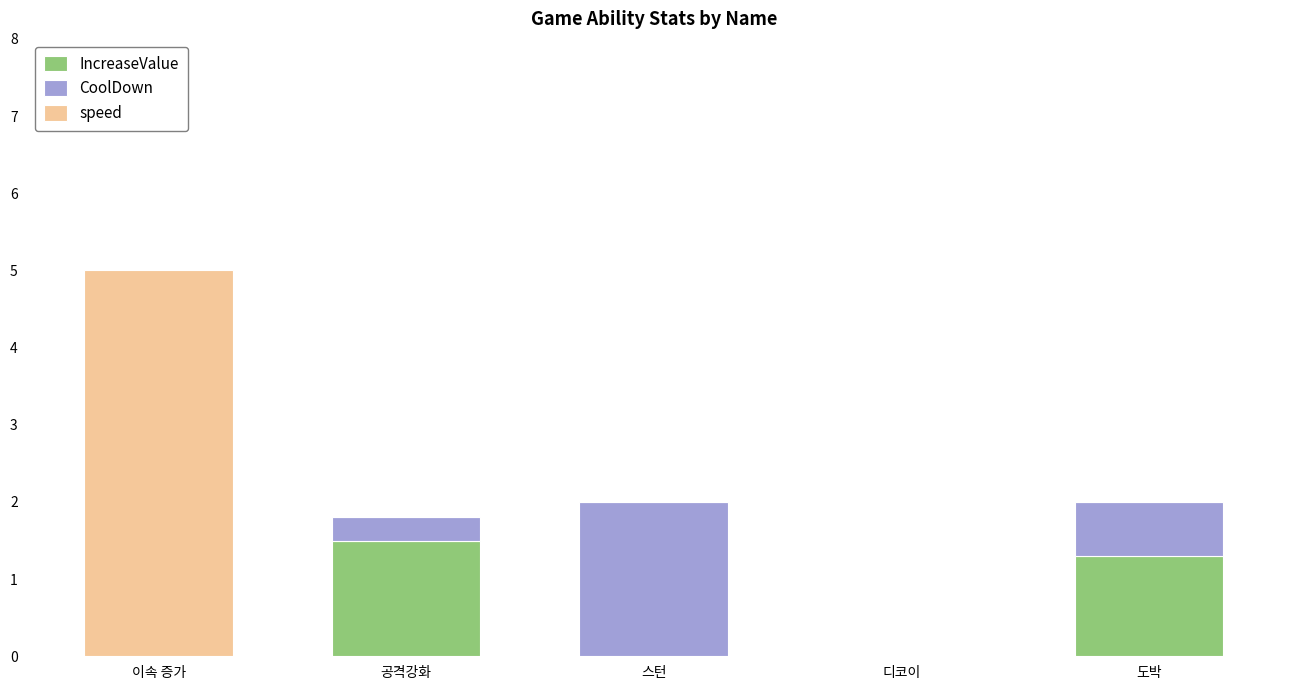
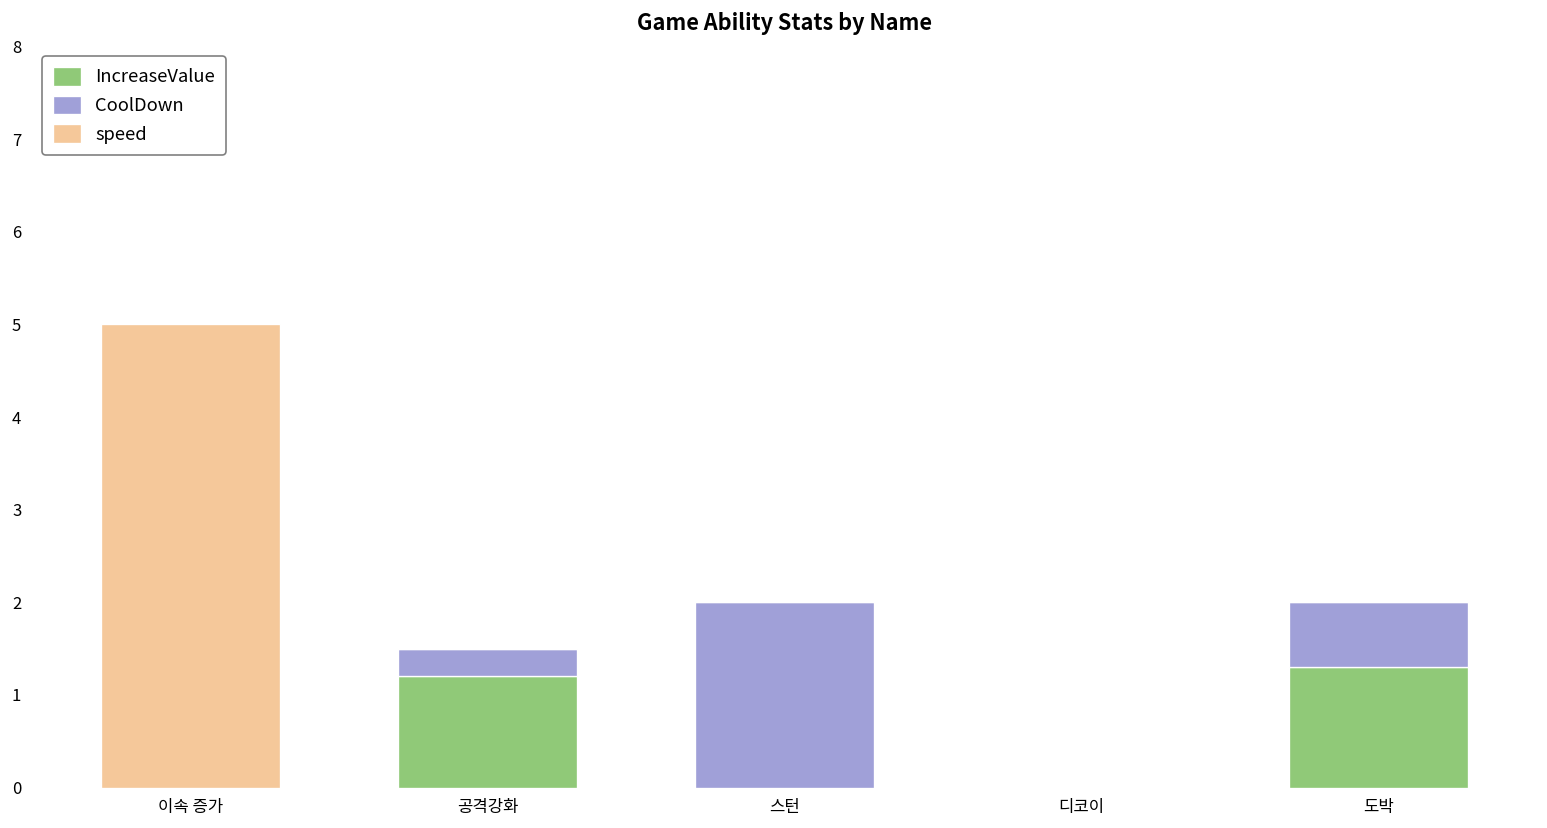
  {
    "IncreaseValue": {
      "이속 증가": 0.0,
-     "공격강화": 1.5,
+     "공격강화": 1.2,
      "스턴": 0.0,
      "디코이": 0.0,
      "도박": 1.3
    },
    "CoolDown": {
      "이속 증가": 0.0,
      "공격강화": 0.3,
      "스턴": 2.0,
      "디코이": 0.0,
      "도박": 0.7
    },
    "speed": {
      "이속 증가": 5.0,
      "공격강화": 0.0,
      "스턴": 0.0,
      "디코이": 0.0,
      "도박": 0.0
    }
  }
